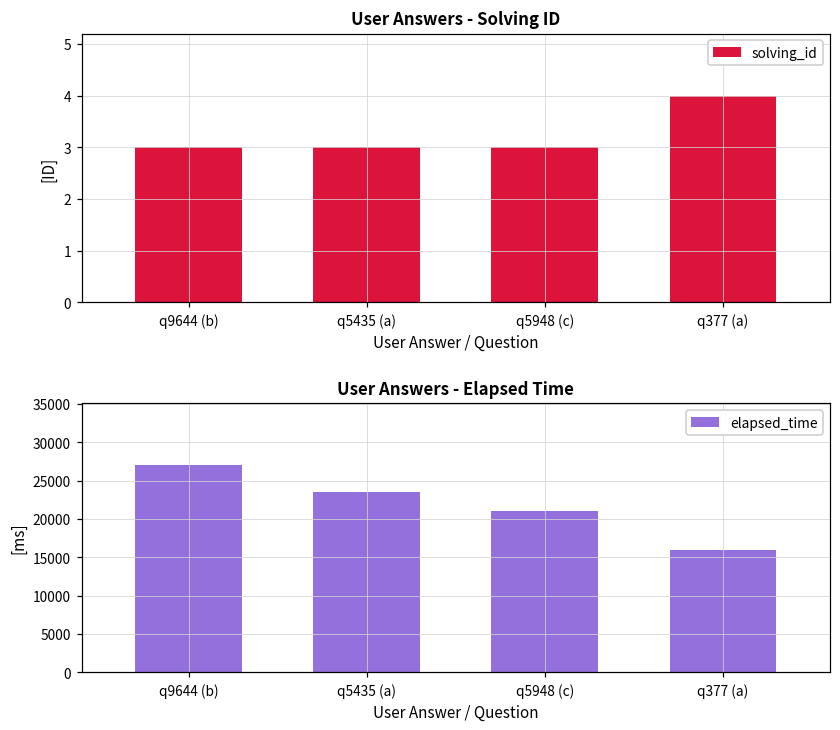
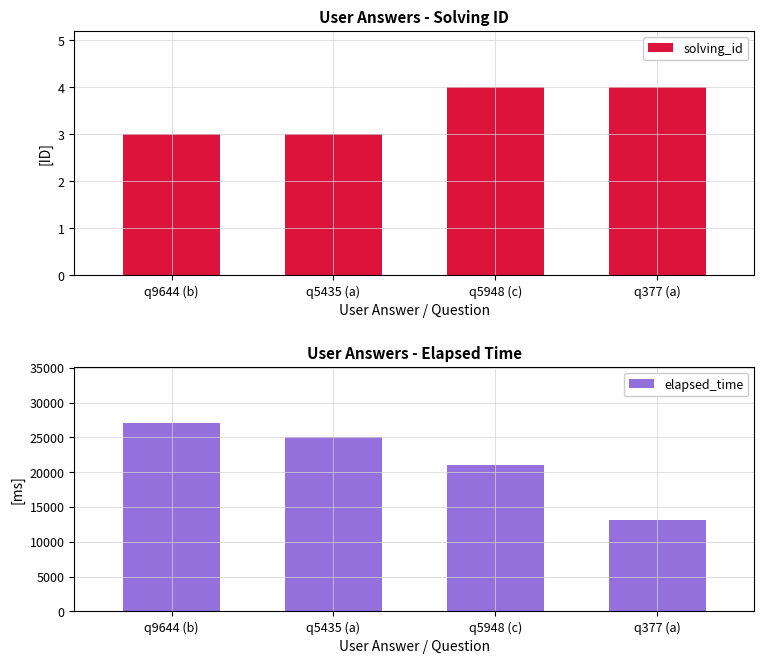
  {
    "User Answers - Solving ID": {
      "q9644 (b)": 3,
      "q5435 (a)": 3,
-     "q5948 (c)": 3,
+     "q5948 (c)": 4,
      "q377 (a)": 4
    },
    "User Answers - Elapsed Time": {
      "q9644 (b)": 27000,
-     "q5435 (a)": 24000,
+     "q5435 (a)": 25000,
      "q5948 (c)": 21000,
-     "q377 (a)": 16000
+     "q377 (a)": 13000
    }
  }
